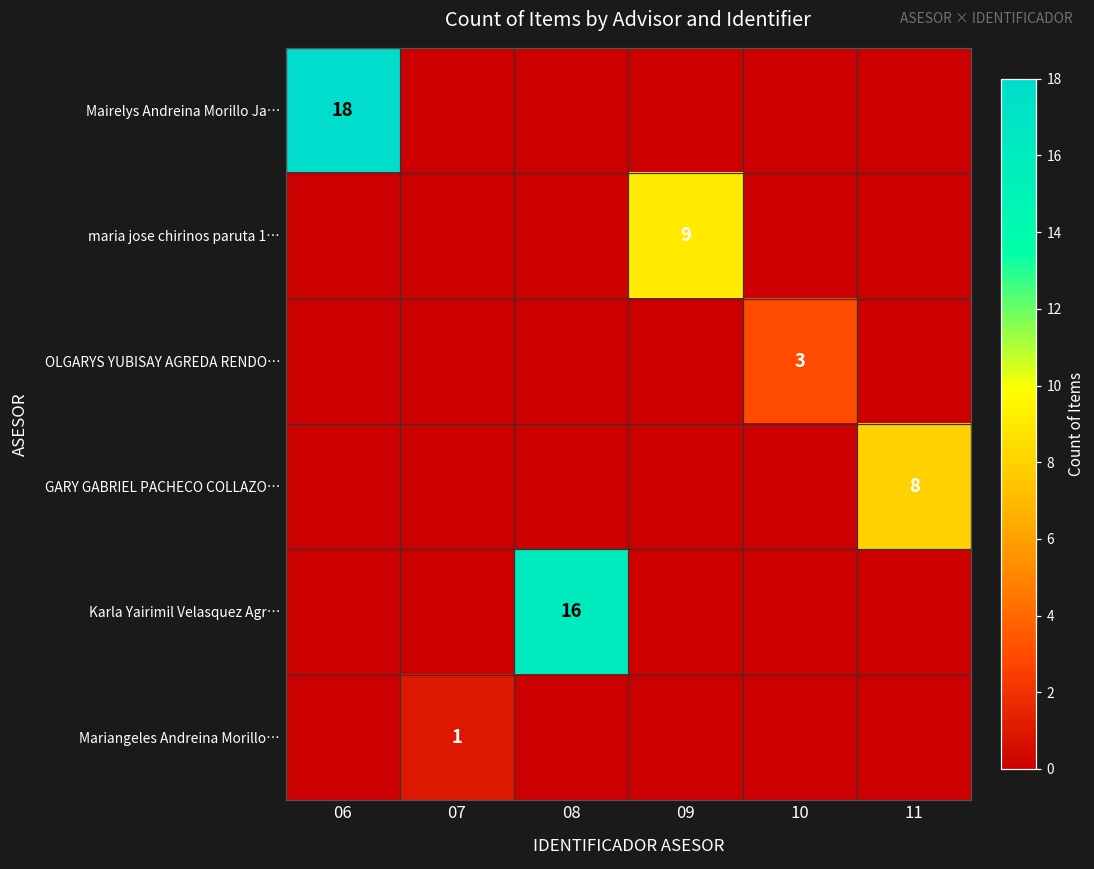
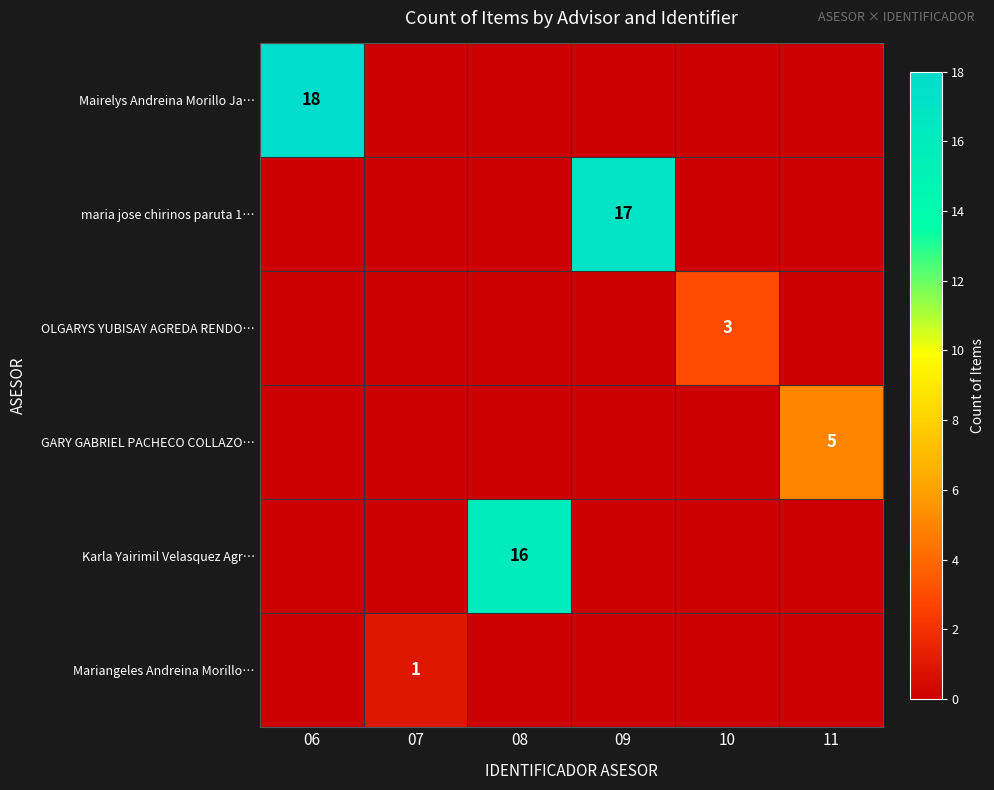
  {
    "Mairelys Andreina Morillo Ja…": {
      "06": 18
    },
    "maria jose chirinos paruta 1…": {
-     "09": 9
+     "09": 17
    },
    "OLGARYS YUBISAY AGREDA RENDO…": {
      "10": 3
    },
    "GARY GABRIEL PACHECO COLLAZO…": {
-     "11": 8
+     "11": 5
    },
    "Karla Yairimil Velasquez Agr…": {
      "08": 16
    },
    "Mariangeles Andreina Morillo…": {
      "07": 1
    }
  }
